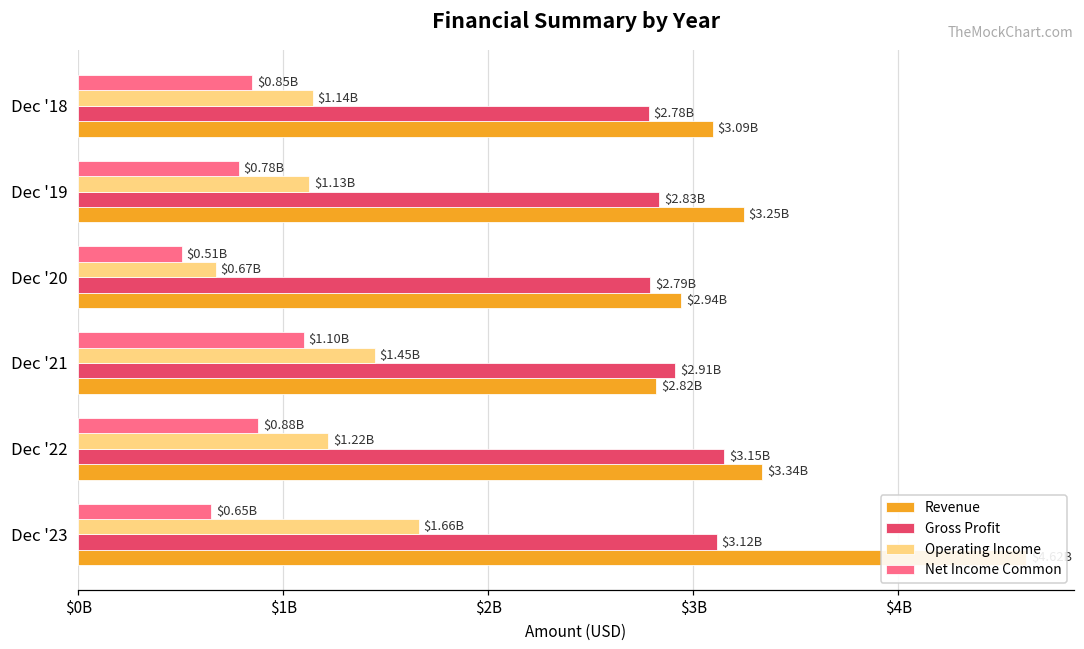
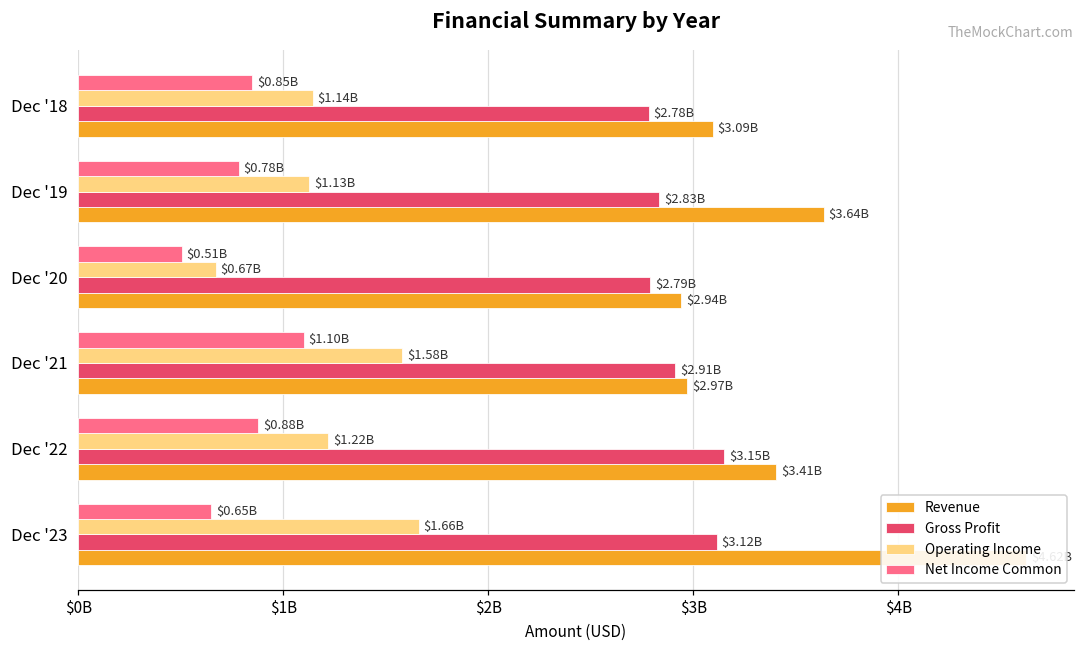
  {
    "Revenue": {
      "Dec '18": "$3.09B",
-     "Dec '19": "$3.25B",
+     "Dec '19": "$3.64B",
      "Dec '20": "$2.94B",
-     "Dec '21": "$2.82B",
-     "Dec '22": "$3.34B"
+     "Dec '21": "$2.97B",
+     "Dec '22": "$3.41B"
    },
    "Operating Income": {
      "Dec '18": "$1.14B",
      "Dec '19": "$1.13B",
      "Dec '20": "$0.67B",
-     "Dec '21": "$1.45B",
+     "Dec '21": "$1.58B",
      "Dec '22": "$1.22B",
      "Dec '23": "$1.66B"
    }
  }
